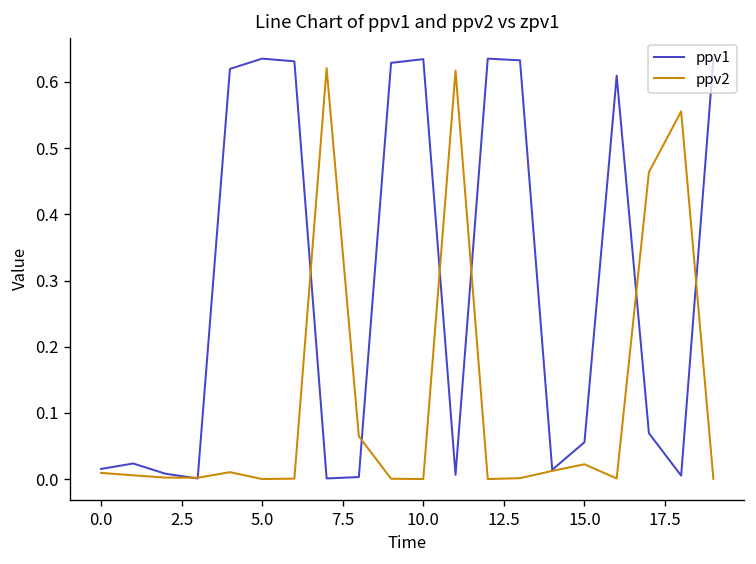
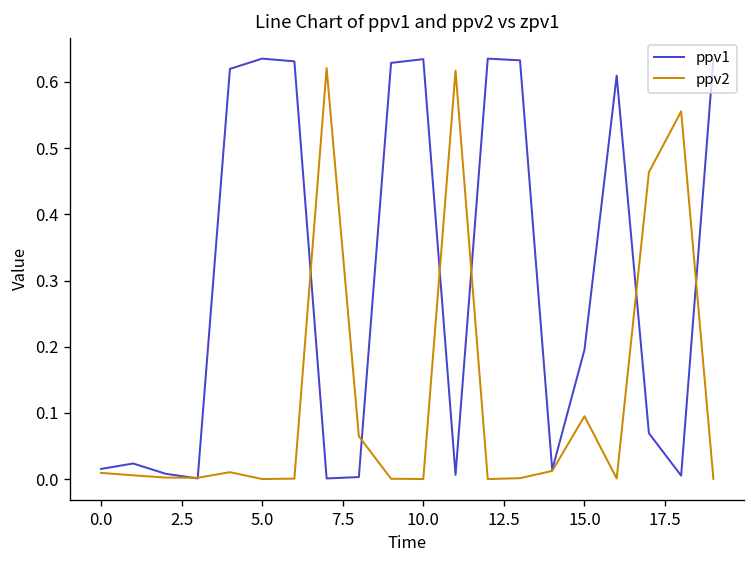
  {
    "ppv1": {
      "0.0": 0.02,
      "5.0": 0.64,
      "10.0": 0.63,
-     "15.0": 0.06
+     "15.0": 0.20
    },
    "ppv2": {
      "0.0": 0.01,
      "5.0": 0.00,
      "10.0": 0.00,
-     "15.0": 0.02
+     "15.0": 0.10
    }
  }
